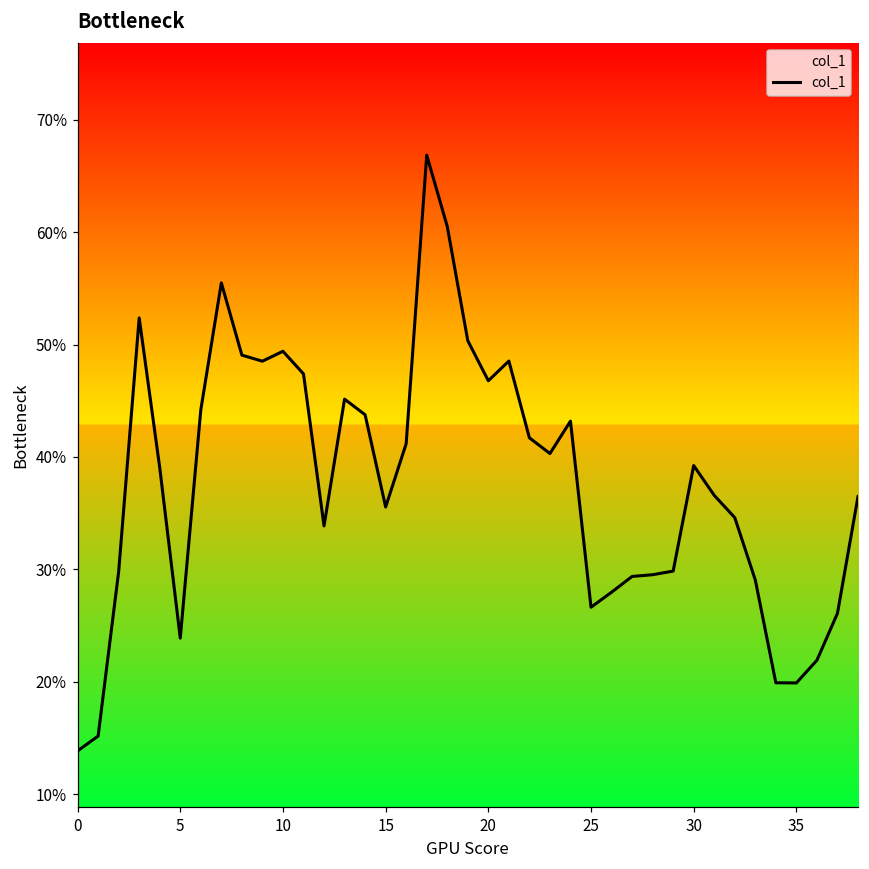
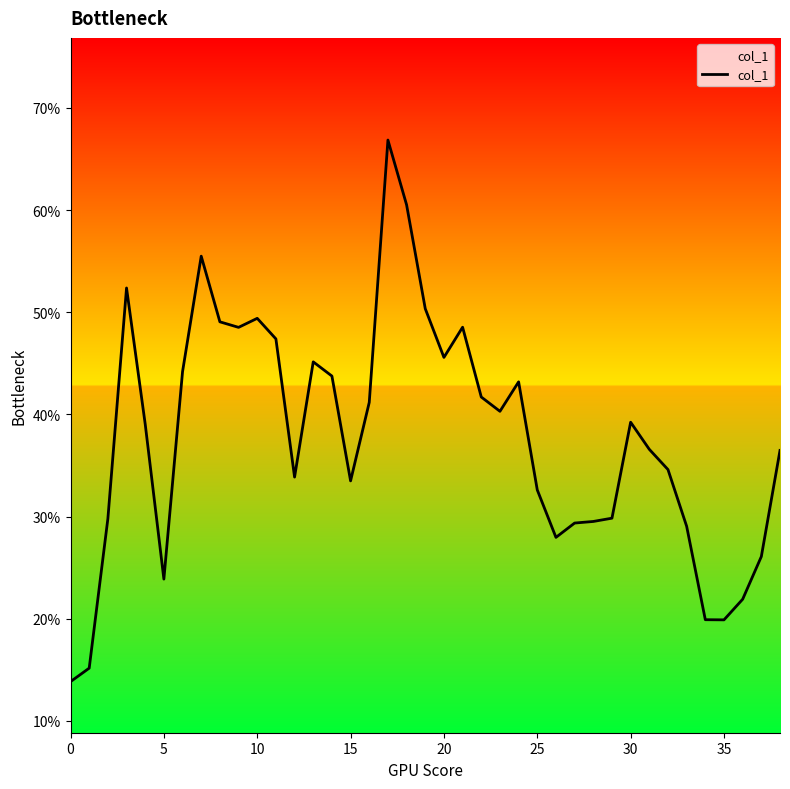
  {
    "0": "13.8%",
    "5": "23.9%",
    "10": "49.4%",
-   "15": "35.6%",
-   "20": "46.8%",
-   "25": "26.6%",
+   "15": "33.5%",
+   "20": "45.6%",
+   "25": "32.6%",
    "30": "39.2%",
    "35": "19.9%"
  }
